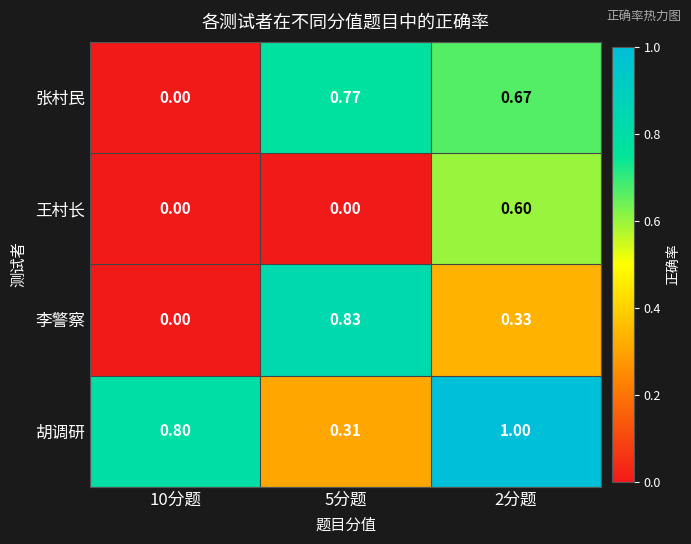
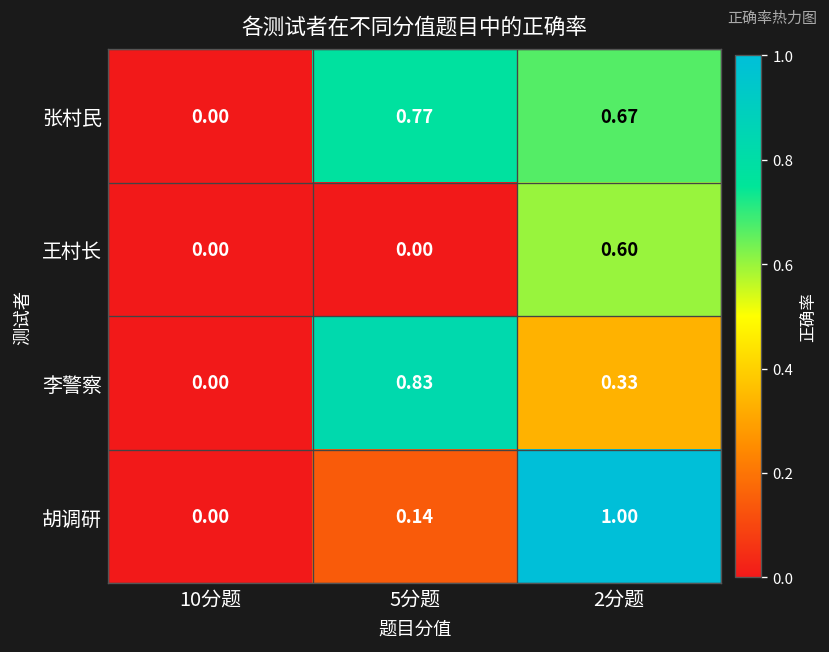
  {
    "张村民": {
      "10分题": 0.00,
      "5分题": 0.77,
      "2分题": 0.67
    },
    "王村长": {
      "10分题": 0.00,
      "5分题": 0.00,
      "2分题": 0.60
    },
    "李警察": {
      "10分题": 0.00,
      "5分题": 0.83,
      "2分题": 0.33
    },
    "胡调研": {
-     "10分题": 0.80,
-     "5分题": 0.31,
+     "10分题": 0.00,
+     "5分题": 0.14,
      "2分题": 1.00
    }
  }
